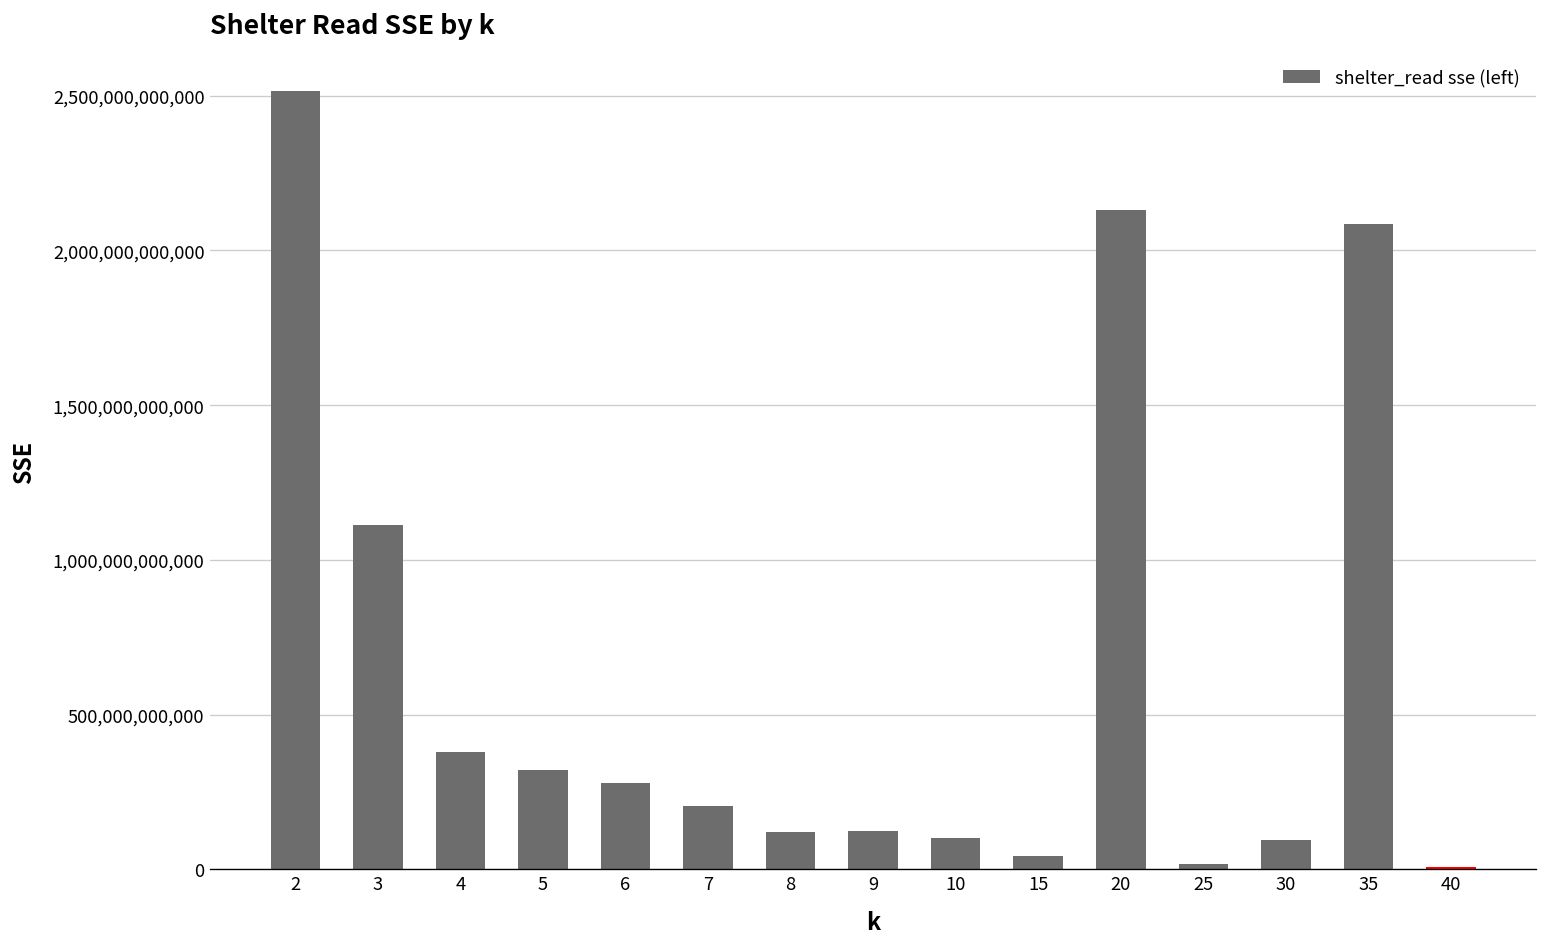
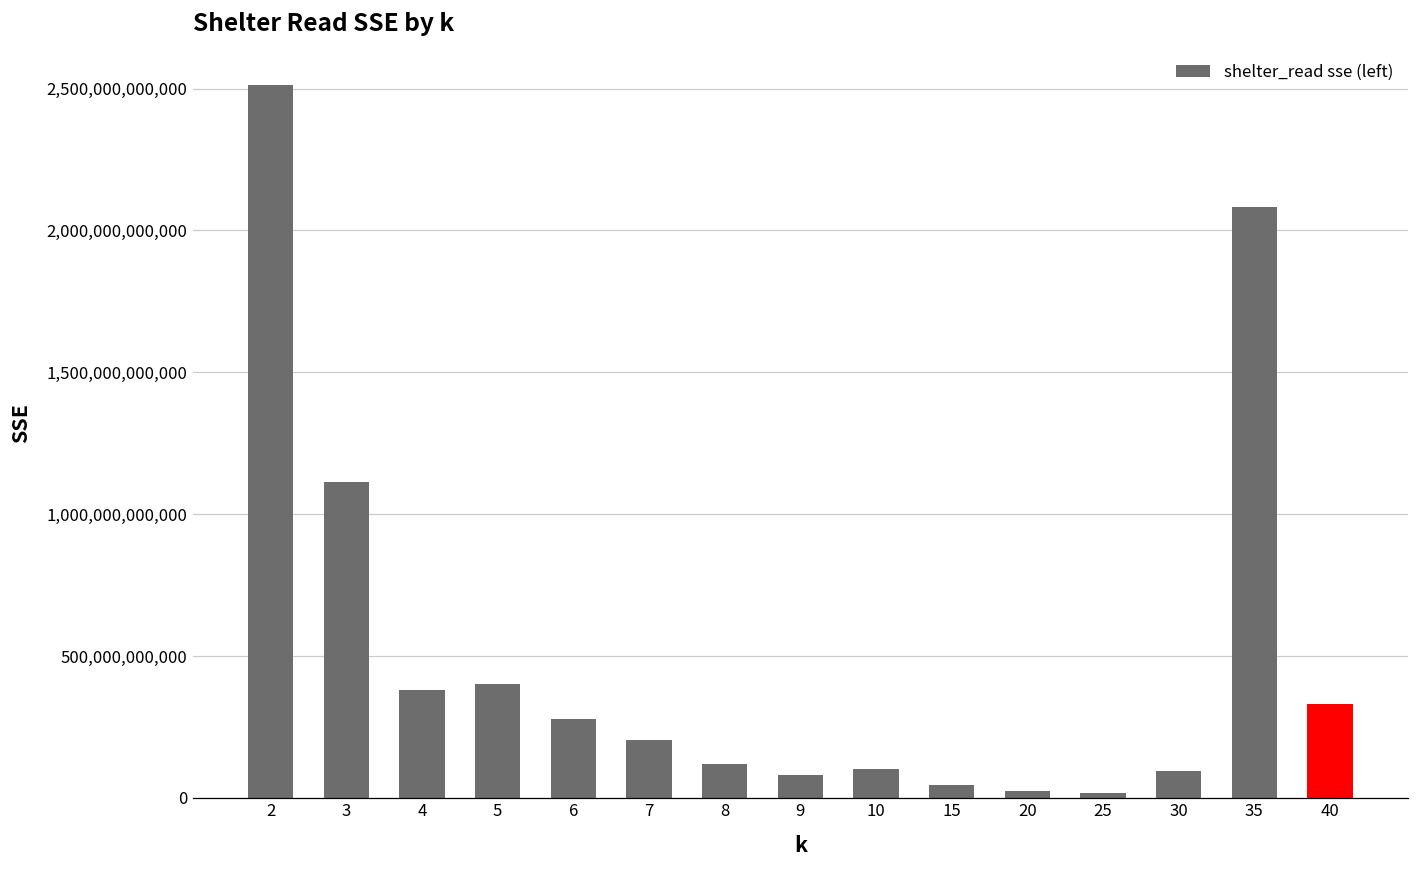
  {
    "2": "2,510,000,000,000",
    "3": "1,110,000,000,000",
    "4": "380,000,000,000",
-   "5": "320,000,000,000",
+   "5": "400,000,000,000",
    "6": "280,000,000,000",
    "7": "200,000,000,000",
    "8": "120,000,000,000",
-   "9": "120,000,000,000",
+   "9": "80,000,000,000",
    "10": "100,000,000,000",
    "15": "40,000,000,000",
-   "20": "2,130,000,000,000",
+   "20": "20,000,000,000",
    "25": "20,000,000,000",
    "30": "90,000,000,000",
    "35": "2,080,000,000,000",
-   "40": "10,000,000,000"
+   "40": "330,000,000,000"
  }
